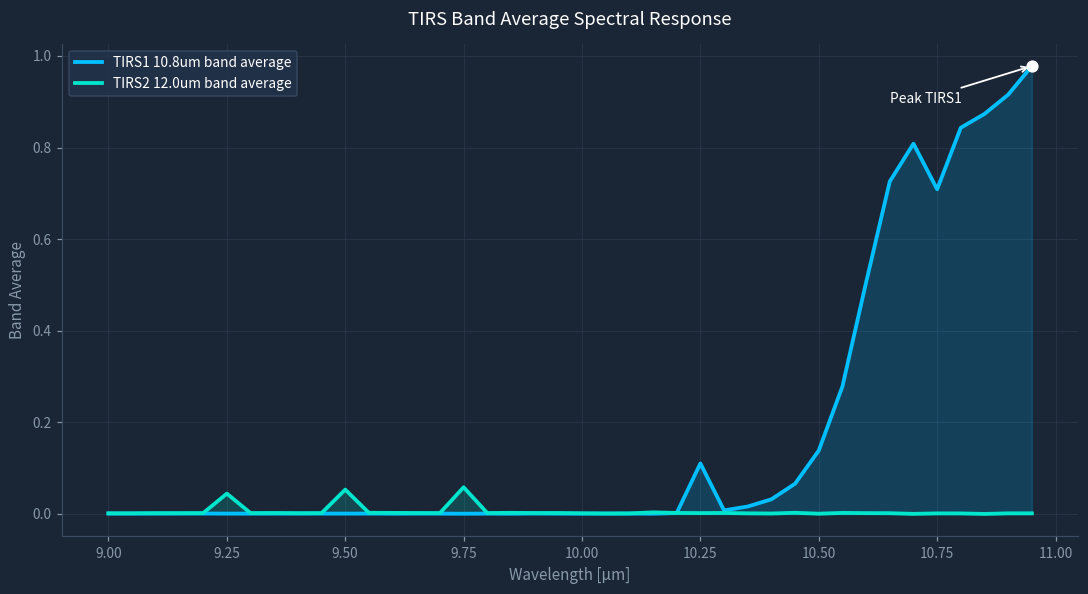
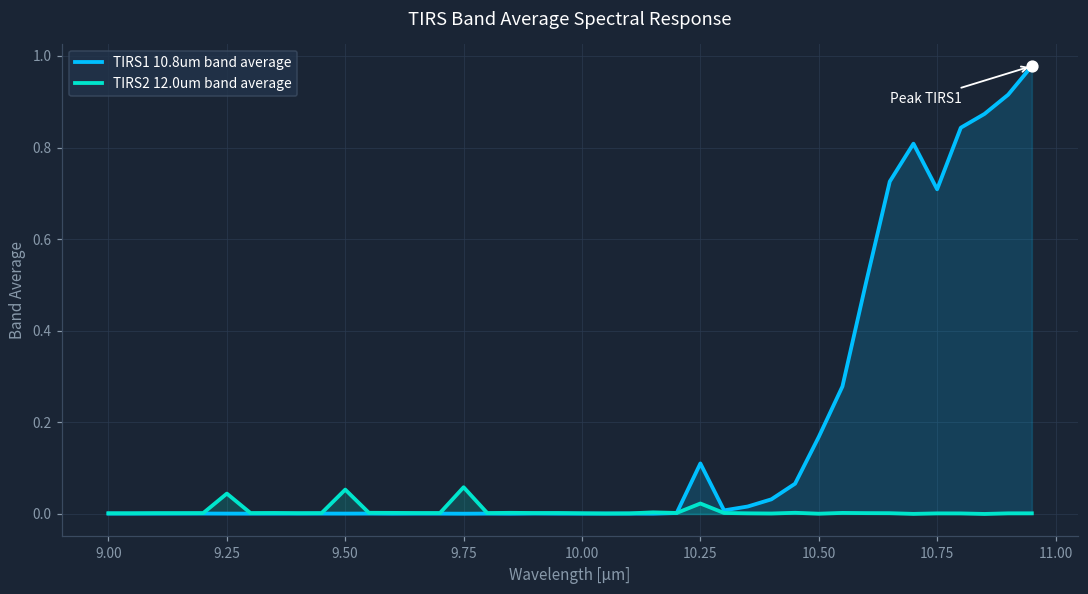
  {
    "TIRS1 10.8um band average": {
      "9.25": 0.00,
      "9.50": 0.00,
      "9.75": 0.00,
      "10.25": 0.11,
-     "10.50": 0.14,
+     "10.50": 0.17,
      "10.75": 0.71
    },
    "TIRS2 12.0um band average": {
      "9.25": 0.04,
      "9.50": 0.05,
      "9.75": 0.06,
-     "10.25": 0.00,
+     "10.25": 0.02,
      "10.50": 0.00,
      "10.75": 0.00
    }
  }
